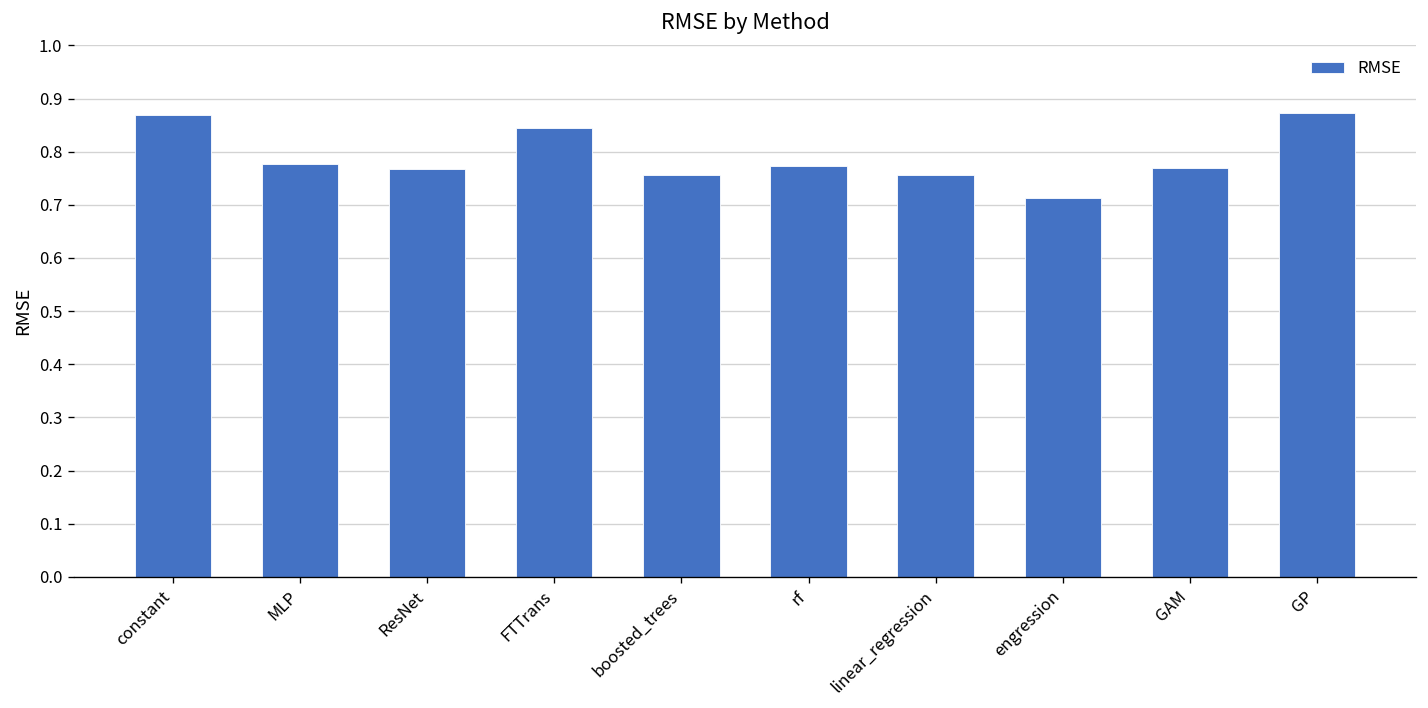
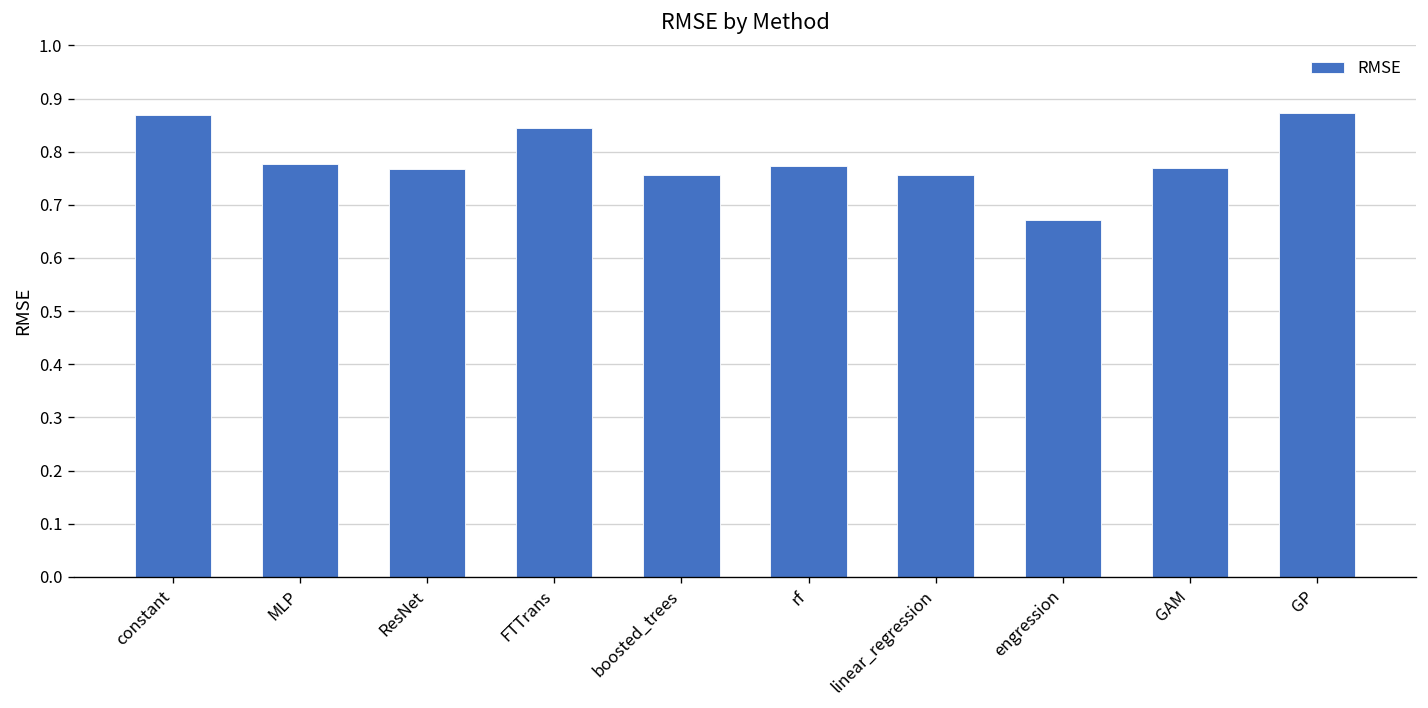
  {
    "constant": 0.87,
    "MLP": 0.78,
    "ResNet": 0.77,
    "FTTrans": 0.85,
    "boosted_trees": 0.76,
    "rf": 0.77,
    "linear_regression": 0.76,
-   "engression": 0.71,
+   "engression": 0.67,
    "GAM": 0.77,
    "GP": 0.87
  }
